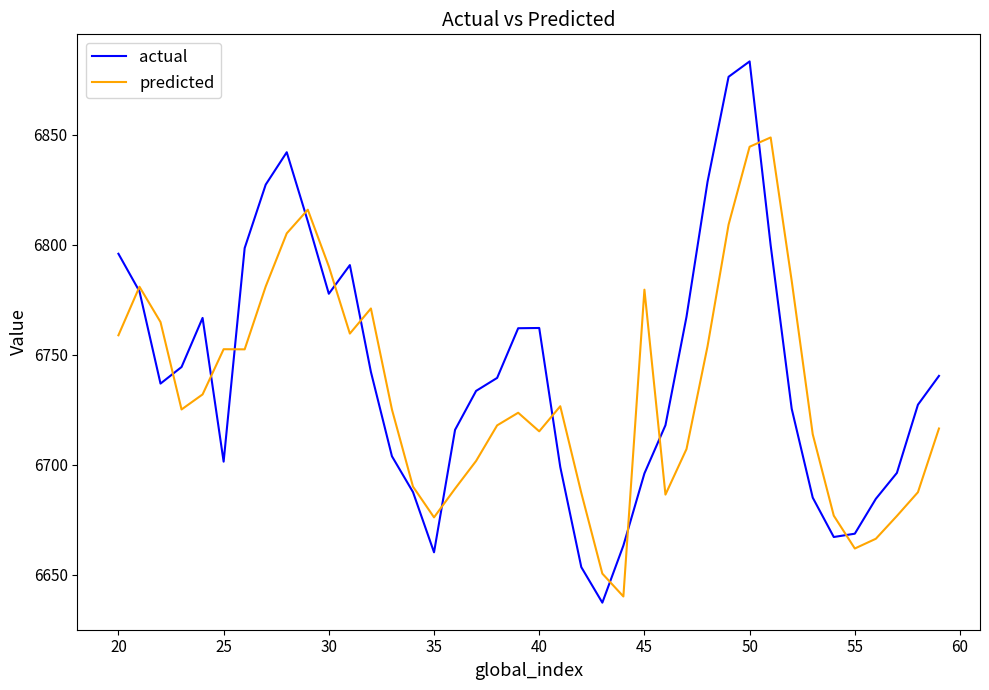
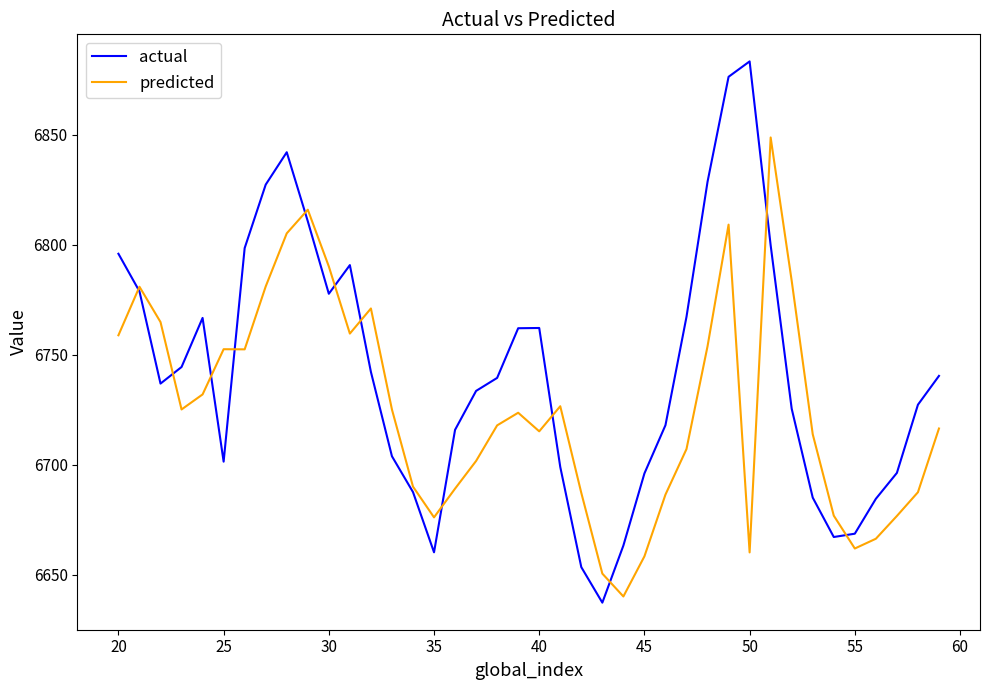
  {
    "actual": {
      "20": 6796,
      "25": 6701,
      "30": 6778,
      "35": 6660,
      "40": 6762,
      "45": 6696,
      "50": 6883,
      "55": 6669
    },
    "predicted": {
      "20": 6759,
      "25": 6753,
      "30": 6790,
      "35": 6676,
      "40": 6715,
-     "45": 6780,
-     "50": 6845,
+     "45": 6658,
+     "50": 6660,
      "55": 6662
    }
  }
